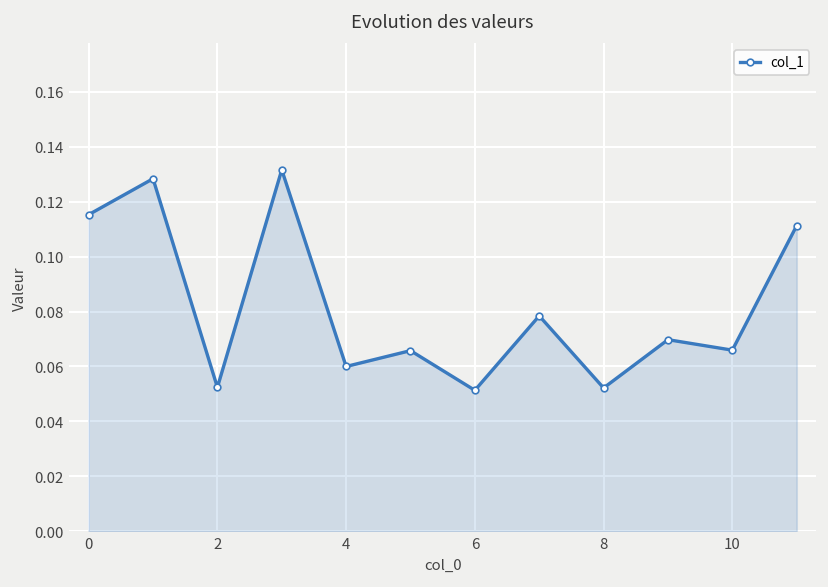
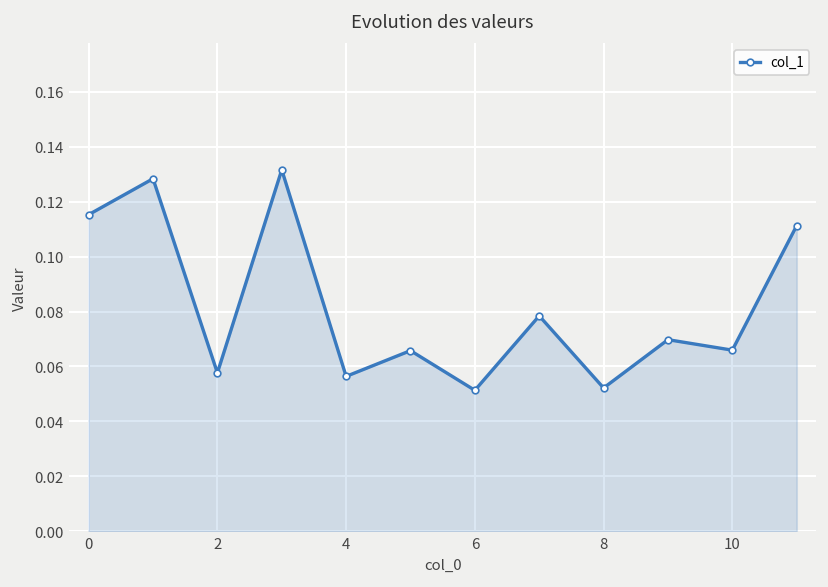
  {
    "0": 0.115,
-   "2": 0.052,
-   "4": 0.060,
+   "2": 0.058,
+   "4": 0.056,
    "6": 0.051,
    "8": 0.052,
    "10": 0.066
  }
